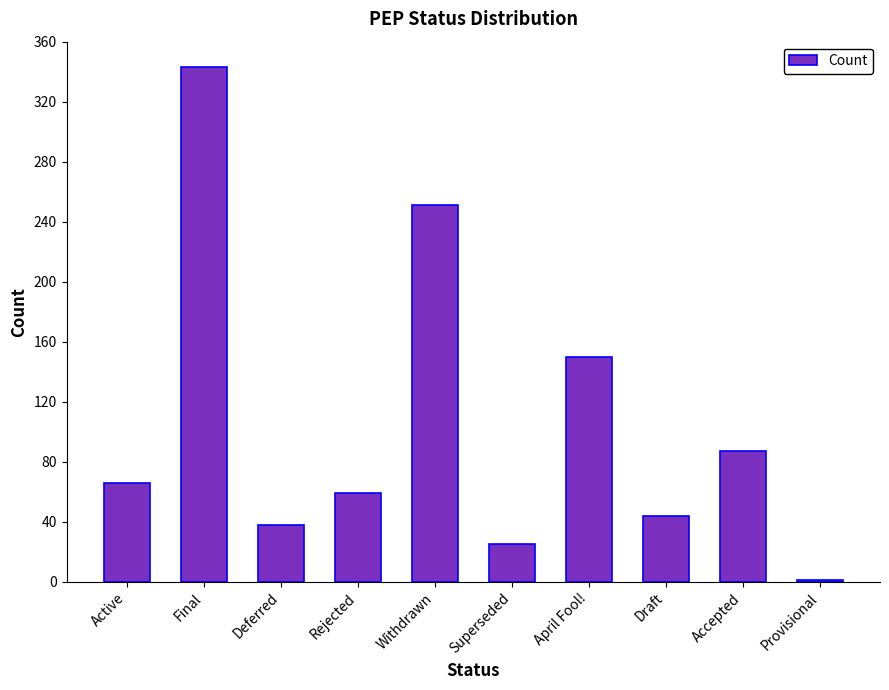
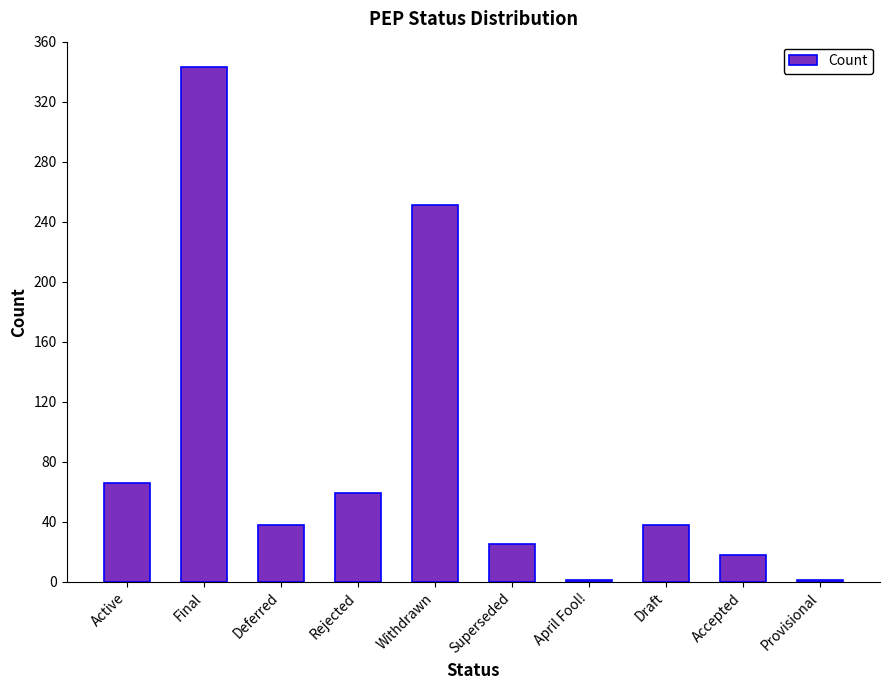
  {
    "Active": 66,
    "Final": 343,
    "Deferred": 38,
    "Rejected": 59,
    "Withdrawn": 251,
    "Superseded": 25,
-   "April Fool!": 150,
-   "Draft": 44,
-   "Accepted": 87
+   "April Fool!": 1,
+   "Draft": 38,
+   "Accepted": 18
  }
